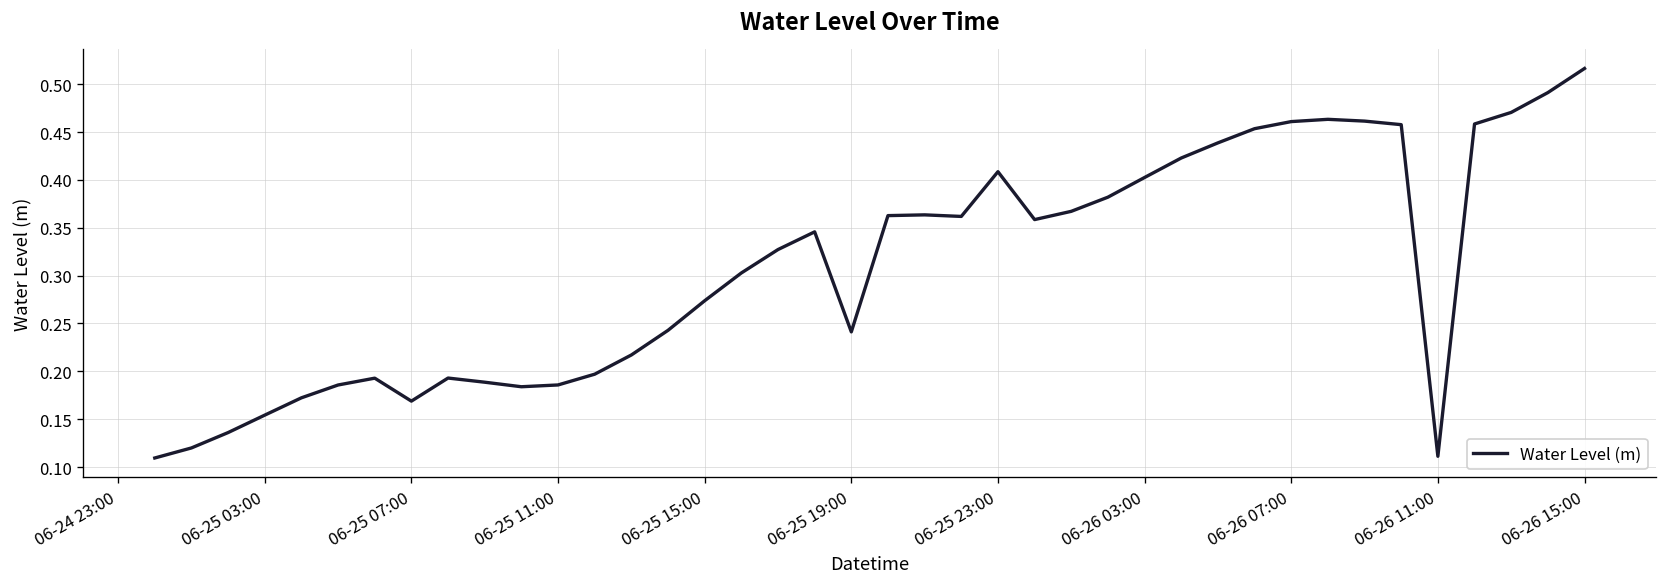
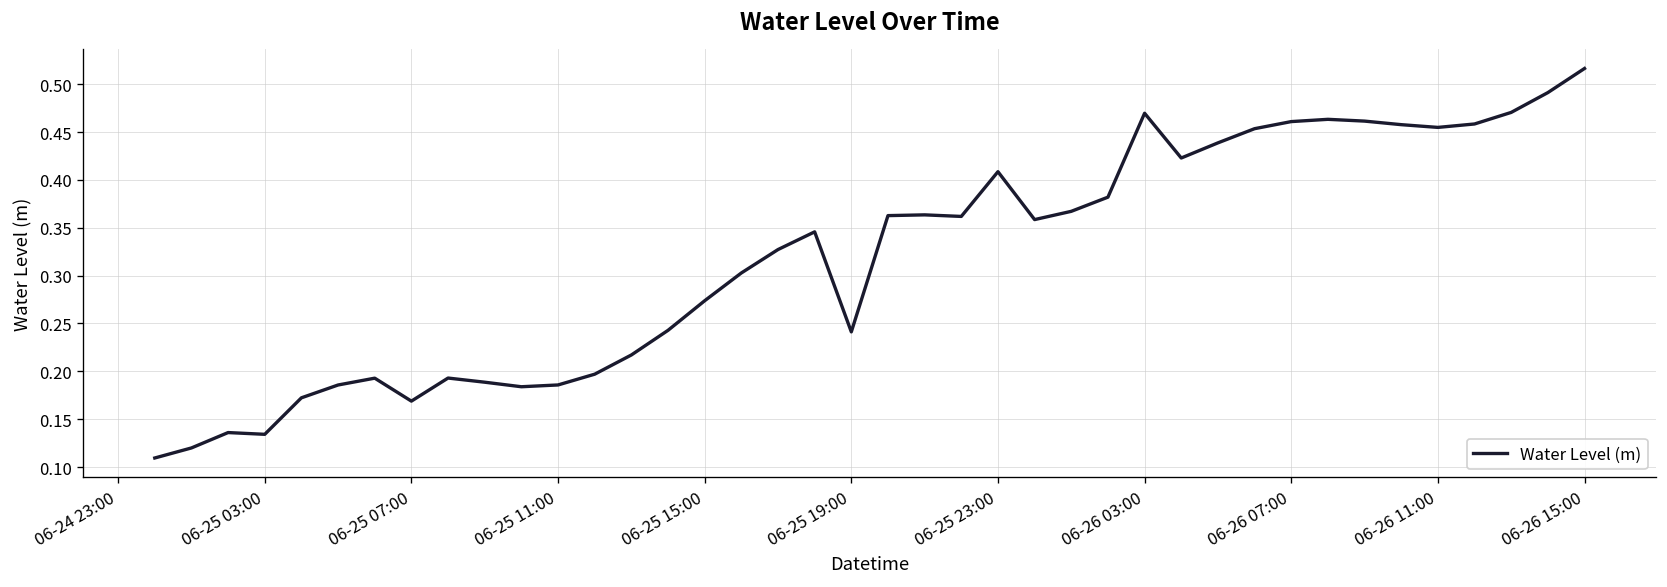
  {
-   "06-25 03:00": 0.15,
+   "06-25 03:00": 0.13,
    "06-25 07:00": 0.17,
    "06-25 11:00": 0.19,
    "06-25 15:00": 0.27,
    "06-25 19:00": 0.24,
    "06-25 23:00": 0.41,
-   "06-26 03:00": 0.40,
+   "06-26 03:00": 0.47,
    "06-26 07:00": 0.46,
-   "06-26 11:00": 0.11,
+   "06-26 11:00": 0.45,
    "06-26 15:00": 0.52
  }
